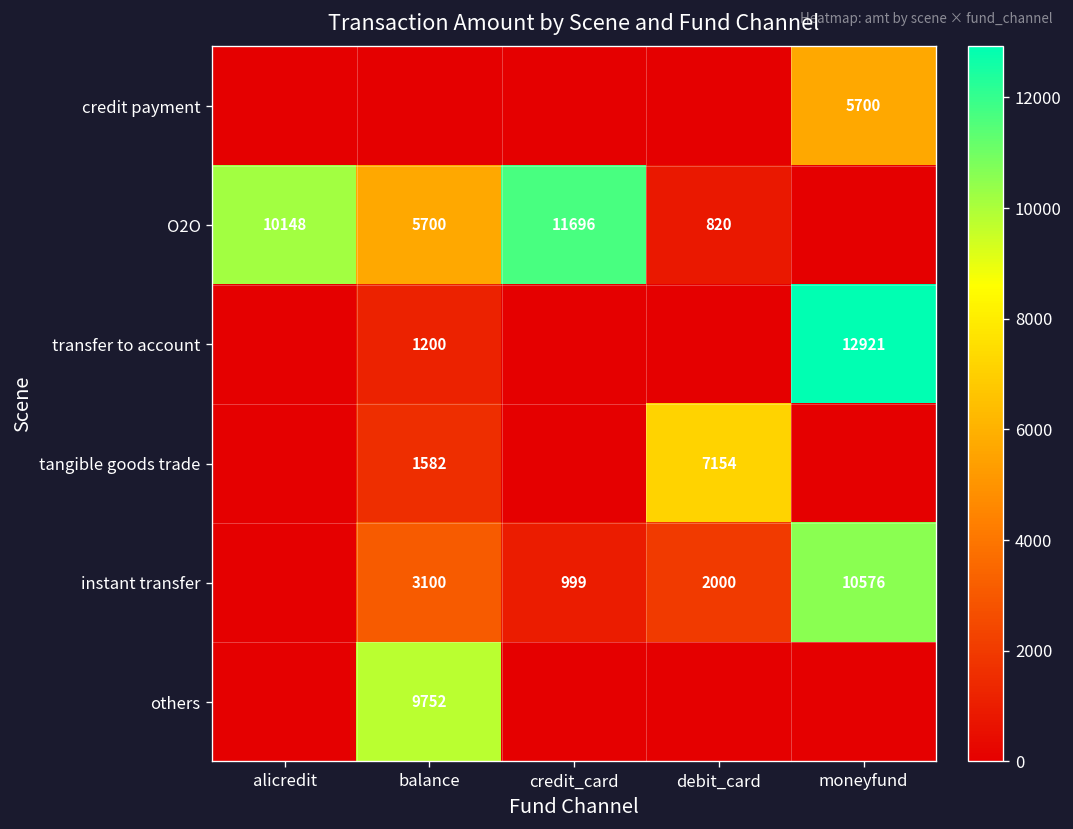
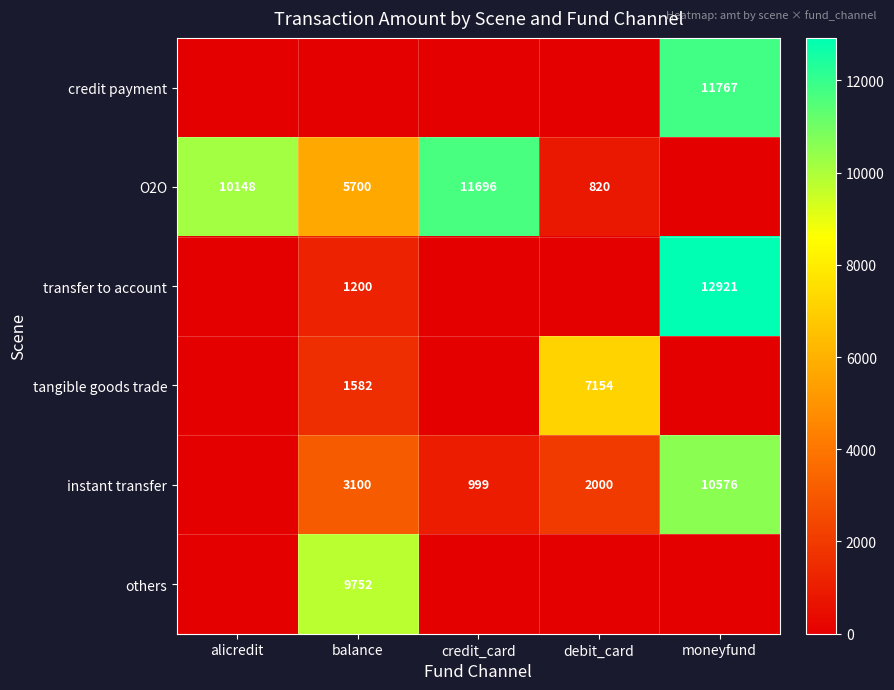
  {
    "credit payment": {
-     "moneyfund": 5700
+     "moneyfund": 11767
    },
    "O2O": {
      "alicredit": 10148,
      "balance": 5700,
      "credit_card": 11696,
      "debit_card": 820
    },
    "transfer to account": {
      "balance": 1200,
      "moneyfund": 12921
    },
    "tangible goods trade": {
      "balance": 1582,
      "debit_card": 7154
    },
    "instant transfer": {
      "balance": 3100,
      "credit_card": 999,
      "debit_card": 2000,
      "moneyfund": 10576
    },
    "others": {
      "balance": 9752
    }
  }
